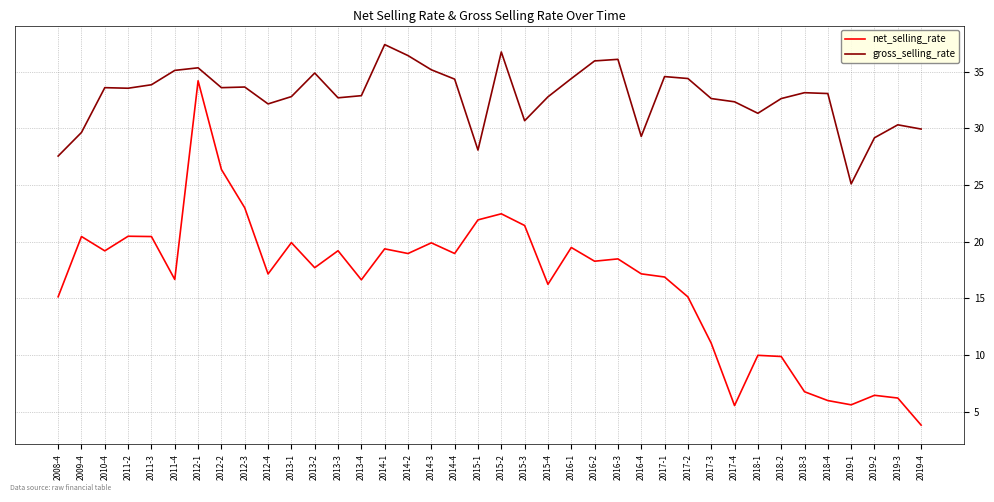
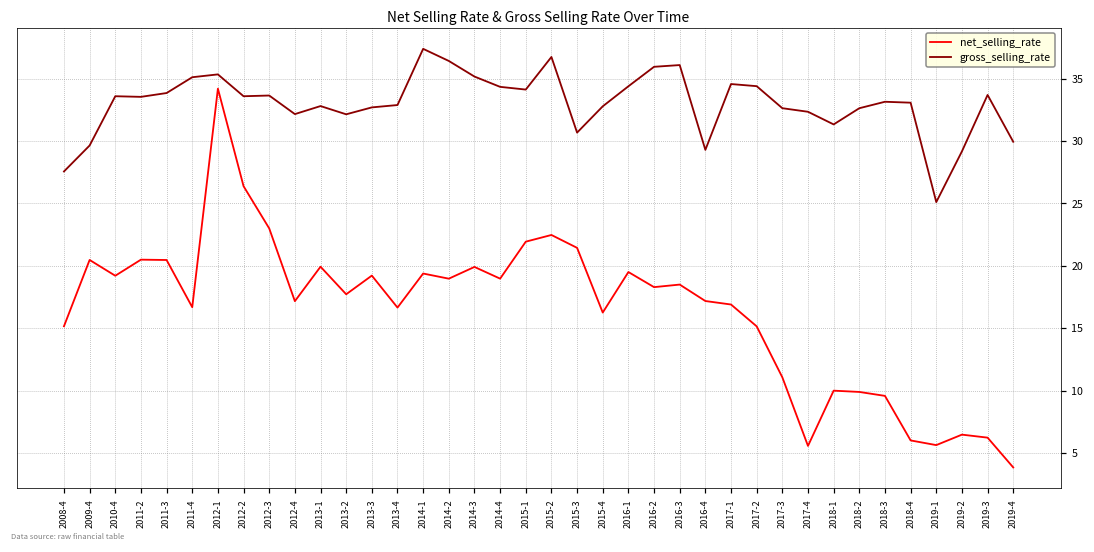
  {
    "net_selling_rate": {
      "2008-4": 15.1,
      "2009-4": 20.5,
      "2010-4": 19.2,
      "2011-2": 20.5,
      "2011-3": 20.5,
      "2011-4": 16.7,
      "2012-1": 34.2,
      "2012-2": 26.4,
      "2012-3": 23.0,
      "2012-4": 17.2,
      "2013-1": 19.9,
      "2013-2": 17.7,
      "2013-3": 19.2,
      "2013-4": 16.6,
      "2014-1": 19.4,
      "2014-2": 19.0,
      "2014-3": 19.9,
      "2014-4": 19.0,
      "2015-1": 21.9,
      "2015-2": 22.5,
      "2015-3": 21.4,
      "2015-4": 16.2,
      "2016-1": 19.5,
      "2016-2": 18.3,
      "2016-3": 18.5,
      "2016-4": 17.2,
      "2017-1": 16.9,
      "2017-2": 15.1,
      "2017-3": 11.1,
      "2017-4": 5.6,
      "2018-1": 10.0,
      "2018-2": 9.9,
-     "2018-3": 6.8,
+     "2018-3": 9.6,
      "2018-4": 6.0,
      "2019-1": 5.6,
      "2019-2": 6.5,
      "2019-3": 6.2,
      "2019-4": 3.8
    },
    "gross_selling_rate": {
      "2008-4": 27.6,
      "2009-4": 29.6,
      "2010-4": 33.6,
      "2011-2": 33.5,
      "2011-3": 33.8,
      "2011-4": 35.1,
      "2012-1": 35.3,
      "2012-2": 33.6,
      "2012-3": 33.6,
      "2012-4": 32.2,
      "2013-1": 32.8,
-     "2013-2": 34.9,
+     "2013-2": 32.1,
      "2013-3": 32.7,
      "2013-4": 32.9,
      "2014-1": 37.4,
      "2014-2": 36.4,
      "2014-3": 35.2,
      "2014-4": 34.3,
-     "2015-1": 28.1,
+     "2015-1": 34.1,
      "2015-2": 36.7,
      "2015-3": 30.7,
      "2015-4": 32.8,
      "2016-1": 34.4,
      "2016-2": 35.9,
      "2016-3": 36.1,
      "2016-4": 29.3,
      "2017-1": 34.6,
      "2017-2": 34.4,
      "2017-3": 32.6,
      "2017-4": 32.3,
      "2018-1": 31.3,
      "2018-2": 32.6,
      "2018-3": 33.1,
      "2018-4": 33.1,
      "2019-1": 25.1,
      "2019-2": 29.2,
-     "2019-3": 30.3,
+     "2019-3": 33.7,
      "2019-4": 29.9
    }
  }
